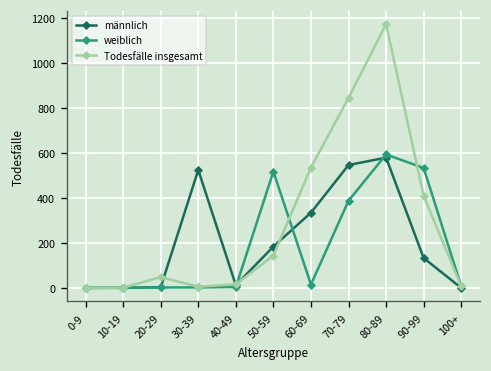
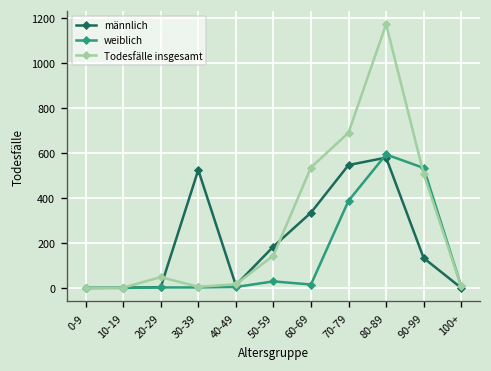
  {
    "männlich": {
      "30-39": 530,
      "50-59": 180,
      "60-69": 340,
      "70-79": 550,
      "80-89": 580,
      "90-99": 130
    },
    "weiblich": {
-     "50-59": 520,
+     "50-59": 30,
      "60-69": 20,
      "70-79": 390,
      "80-89": 590,
      "90-99": 530
    },
    "Todesfälle insgesamt": {
      "20-29": 50,
      "50-59": 140,
      "60-69": 540,
-     "70-79": 850,
+     "70-79": 690,
      "80-89": 1170,
-     "90-99": 410
+     "90-99": 510
    }
  }
